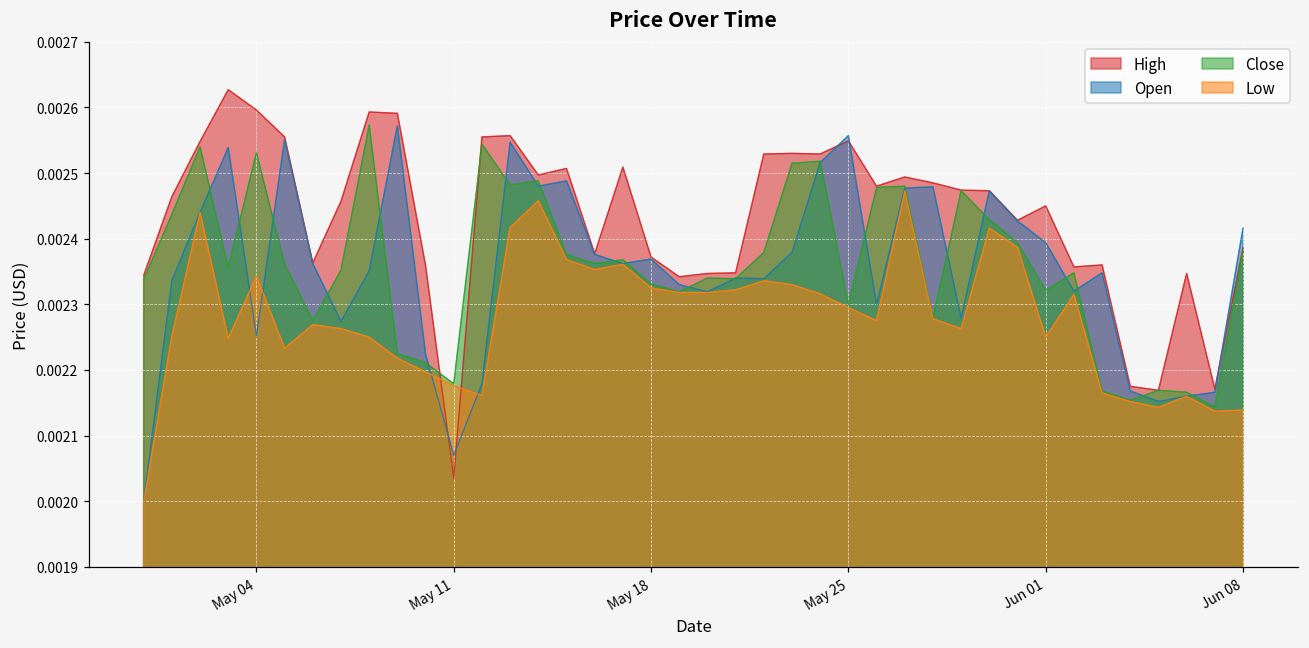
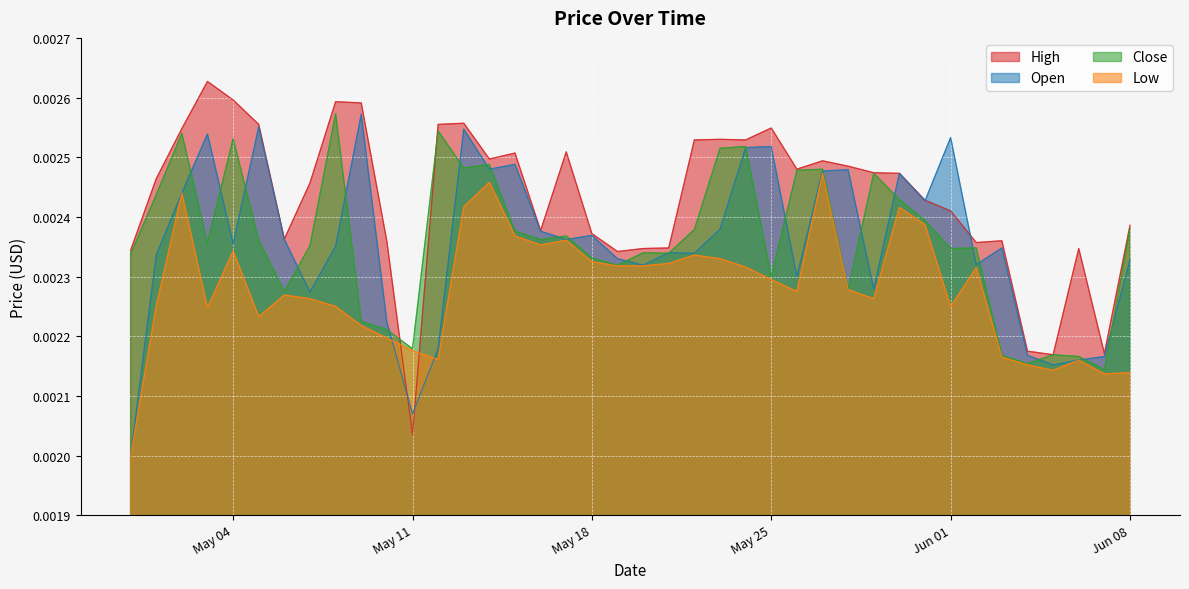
  {
    "High": {
      "May 04": 0.00260,
      "May 11": 0.00204,
      "May 25": 0.00255,
-     "Jun 01": 0.00245,
+     "Jun 01": 0.00241,
      "Jun 08": 0.00239
    },
    "Open": {
-     "May 04": 0.00225,
+     "May 04": 0.00236,
      "May 11": 0.00207,
-     "May 25": 0.00256,
-     "Jun 01": 0.00239,
-     "Jun 08": 0.00242
+     "May 25": 0.00252,
+     "Jun 01": 0.00253,
+     "Jun 08": 0.00233
    },
    "Close": {
      "May 04": 0.00253,
      "May 18": 0.00233,
      "May 25": 0.00230,
-     "Jun 01": 0.00232,
+     "Jun 01": 0.00235,
      "Jun 08": 0.00238
    },
    "Low": {
      "May 04": 0.00234,
      "May 18": 0.00233,
      "May 25": 0.00230,
      "Jun 01": 0.00225,
      "Jun 08": 0.00214
    }
  }
